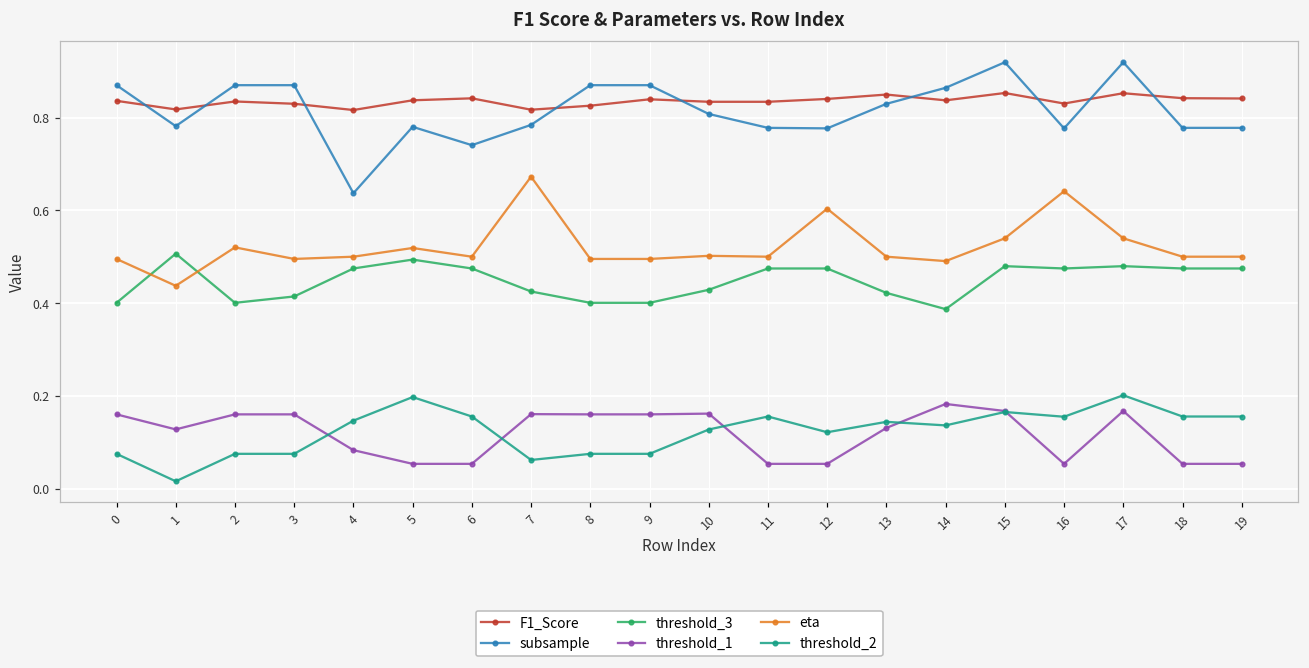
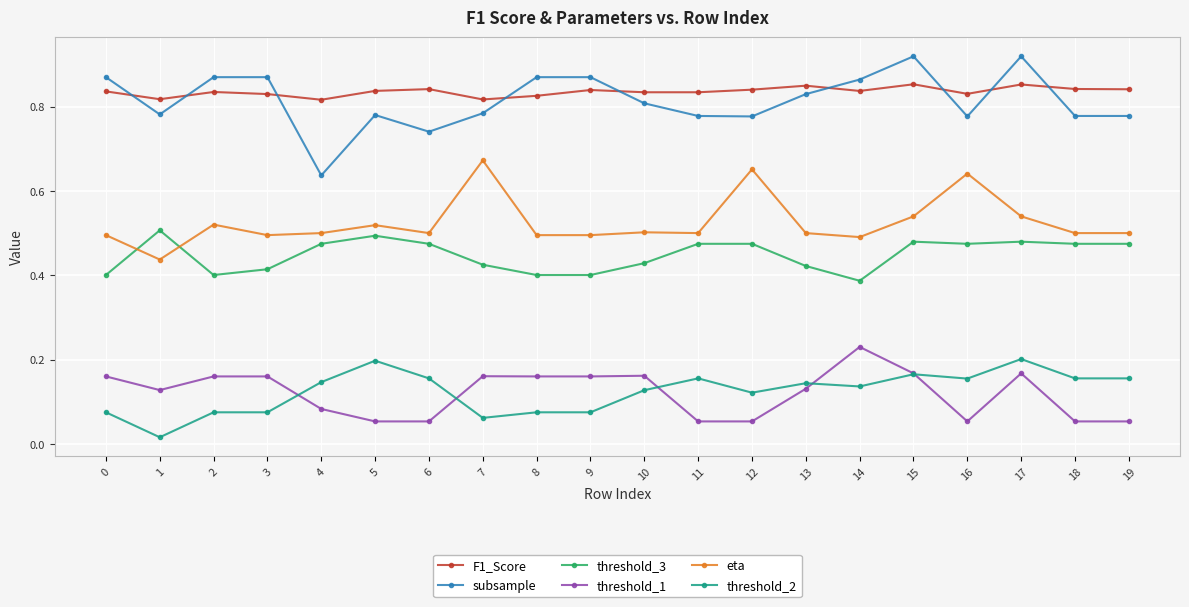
  {
    "F1_Score": {
      "0": 0.84,
      "1": 0.82,
      "2": 0.83,
      "3": 0.83,
      "4": 0.82,
      "5": 0.84,
      "6": 0.84,
      "7": 0.82,
      "8": 0.83,
      "9": 0.84,
      "10": 0.83,
      "11": 0.83,
      "12": 0.84,
      "13": 0.85,
      "14": 0.84,
      "15": 0.85,
      "16": 0.83,
      "17": 0.85,
      "18": 0.84,
      "19": 0.84
    },
    "subsample": {
      "0": 0.87,
      "1": 0.78,
      "2": 0.87,
      "3": 0.87,
      "4": 0.64,
      "5": 0.78,
      "6": 0.74,
      "7": 0.78,
      "8": 0.87,
      "9": 0.87,
      "10": 0.81,
      "11": 0.78,
      "12": 0.78,
      "13": 0.83,
      "14": 0.86,
      "15": 0.92,
      "16": 0.78,
      "17": 0.92,
      "18": 0.78,
      "19": 0.78
    },
    "threshold_1": {
      "0": 0.16,
      "1": 0.13,
      "2": 0.16,
      "3": 0.16,
      "4": 0.08,
      "5": 0.05,
      "6": 0.05,
      "7": 0.16,
      "8": 0.16,
      "9": 0.16,
      "10": 0.16,
      "11": 0.05,
      "12": 0.05,
      "13": 0.13,
-     "14": 0.18,
+     "14": 0.23,
      "16": 0.05,
      "17": 0.17,
      "18": 0.05,
      "19": 0.05
    },
    "eta": {
      "0": 0.50,
      "1": 0.44,
      "2": 0.52,
      "3": 0.50,
      "4": 0.50,
      "5": 0.52,
      "6": 0.50,
      "7": 0.67,
      "8": 0.50,
      "9": 0.50,
      "10": 0.50,
      "11": 0.50,
-     "12": 0.60,
+     "12": 0.65,
      "13": 0.50,
      "14": 0.49,
      "15": 0.54,
      "16": 0.64,
      "17": 0.54,
      "18": 0.50,
      "19": 0.50
    }
  }
